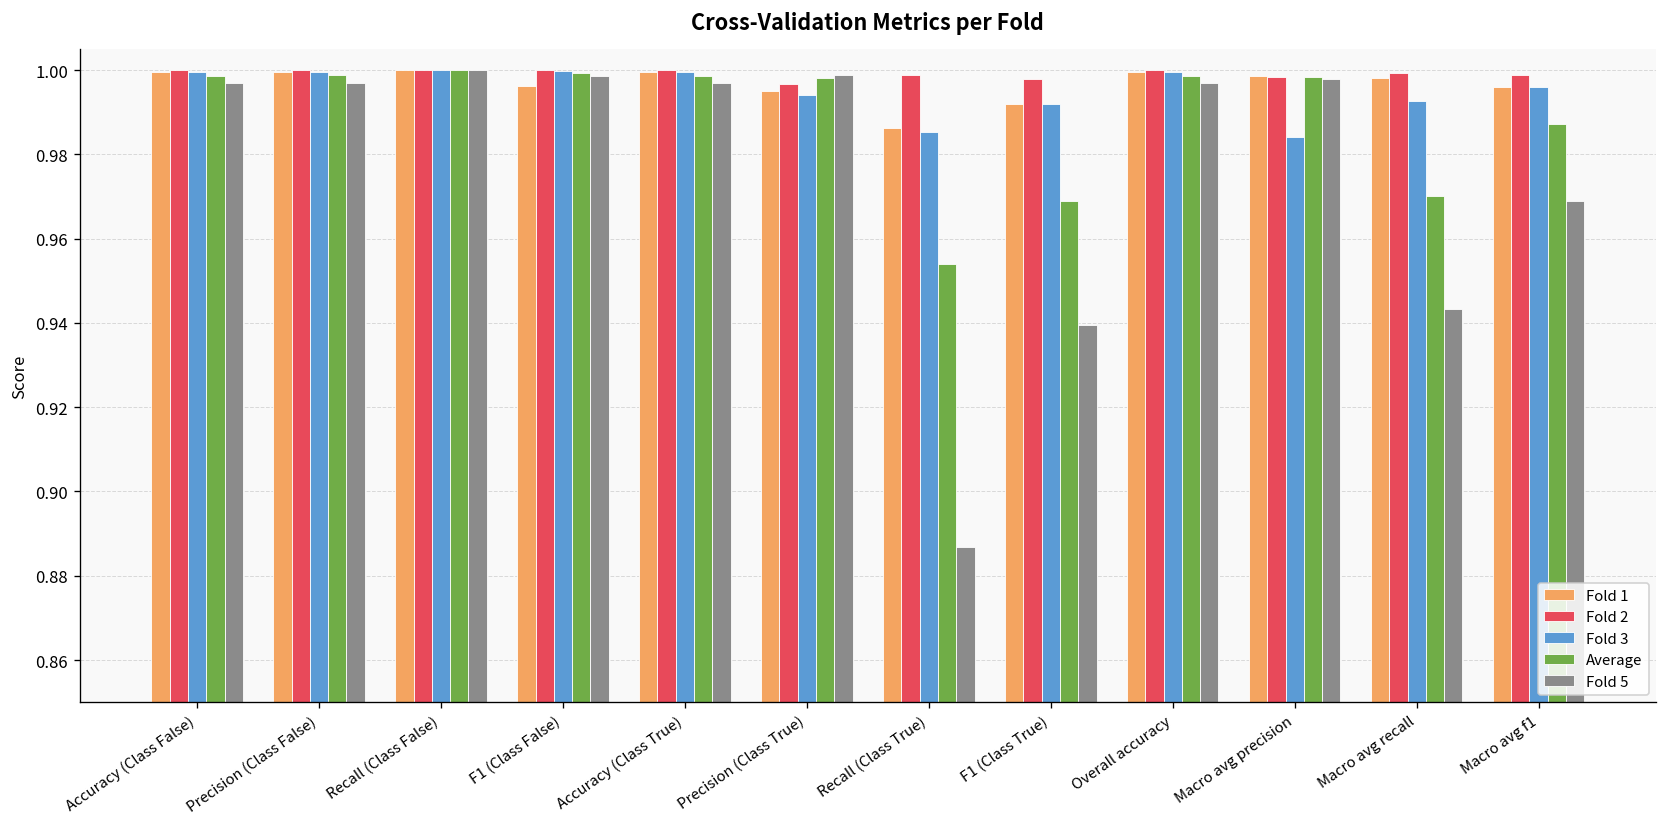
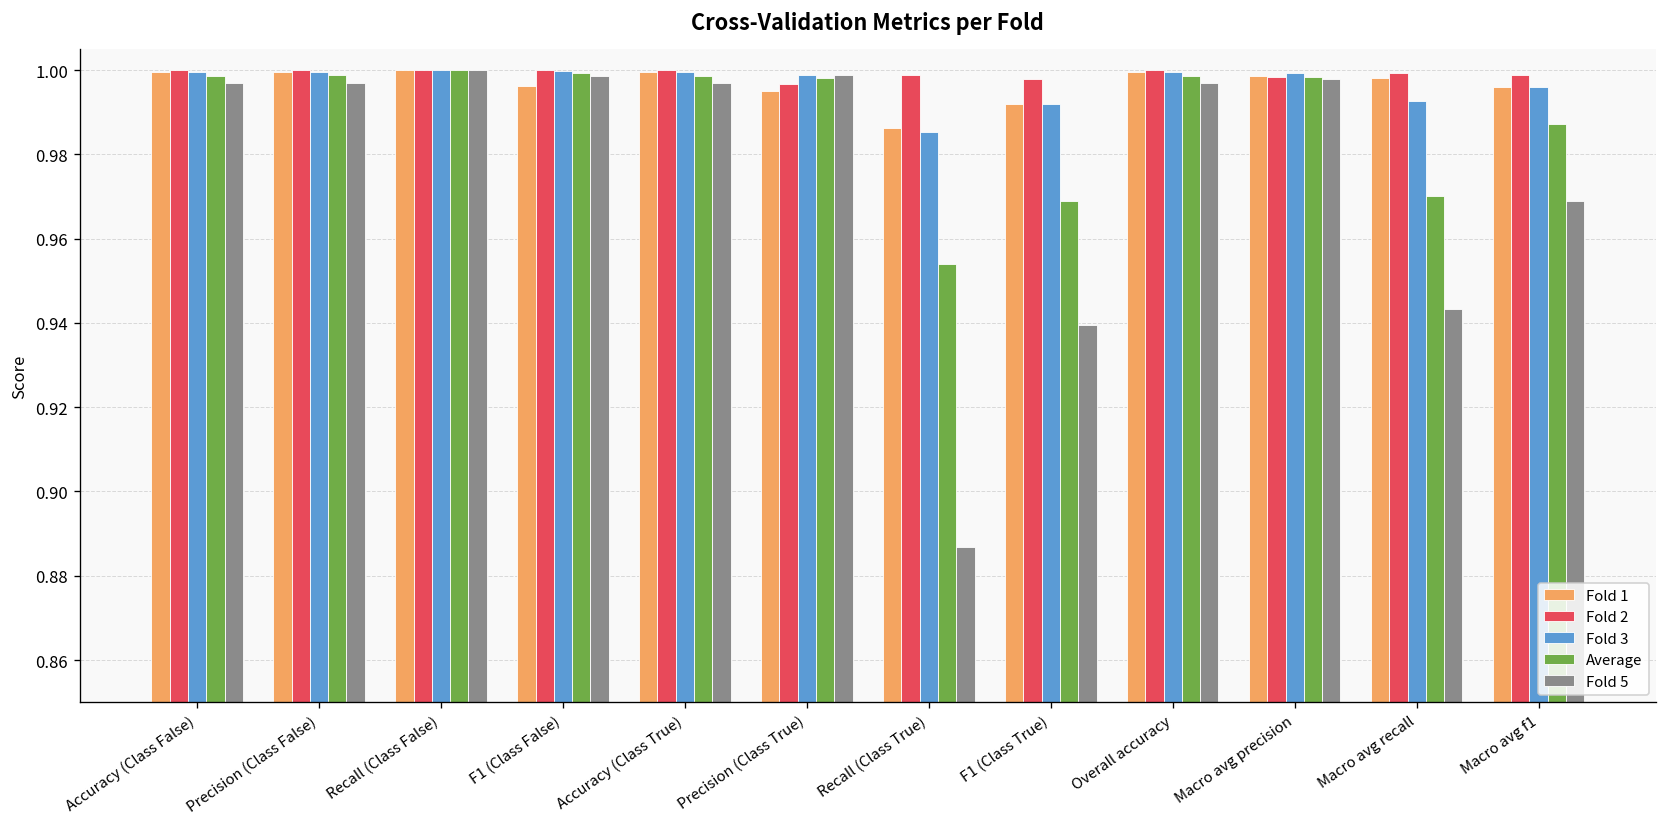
  {
    "Fold 1": {
      "Accuracy (Class False)": 1.000,
      "Precision (Class False)": 1.000,
      "Recall (Class False)": 1.000,
      "F1 (Class False)": 0.996,
      "Accuracy (Class True)": 1.000,
      "Precision (Class True)": 0.995,
      "Recall (Class True)": 0.986,
      "F1 (Class True)": 0.992,
      "Overall accuracy": 1.000,
      "Macro avg precision": 0.999,
      "Macro avg recall": 0.998,
      "Macro avg f1": 0.996
    },
    "Fold 2": {
      "Accuracy (Class False)": 1.000,
      "Precision (Class False)": 1.000,
      "Recall (Class False)": 1.000,
      "F1 (Class False)": 1.000,
      "Accuracy (Class True)": 1.000,
      "Precision (Class True)": 0.997,
      "Recall (Class True)": 0.999,
      "F1 (Class True)": 0.998,
      "Overall accuracy": 1.000,
      "Macro avg precision": 0.998,
      "Macro avg recall": 0.999,
      "Macro avg f1": 0.999
    },
    "Fold 3": {
      "Accuracy (Class False)": 1.000,
      "Precision (Class False)": 1.000,
      "Recall (Class False)": 1.000,
      "F1 (Class False)": 1.000,
      "Accuracy (Class True)": 1.000,
-     "Precision (Class True)": 0.994,
+     "Precision (Class True)": 0.999,
      "Recall (Class True)": 0.985,
      "F1 (Class True)": 0.992,
      "Overall accuracy": 1.000,
-     "Macro avg precision": 0.984,
+     "Macro avg precision": 0.999,
      "Macro avg recall": 0.993,
      "Macro avg f1": 0.996
    },
    "Average": {
      "Accuracy (Class False)": 0.999,
      "Precision (Class False)": 0.999,
      "Recall (Class False)": 1.000,
      "F1 (Class False)": 0.999,
      "Accuracy (Class True)": 0.999,
      "Precision (Class True)": 0.998,
      "Recall (Class True)": 0.954,
      "F1 (Class True)": 0.969,
      "Overall accuracy": 0.999,
      "Macro avg precision": 0.998,
      "Macro avg recall": 0.970,
      "Macro avg f1": 0.987
    },
    "Fold 5": {
      "Accuracy (Class False)": 0.997,
      "Precision (Class False)": 0.997,
      "Recall (Class False)": 1.000,
      "F1 (Class False)": 0.999,
      "Accuracy (Class True)": 0.997,
      "Precision (Class True)": 0.999,
      "Recall (Class True)": 0.887,
      "F1 (Class True)": 0.940,
      "Overall accuracy": 0.997,
      "Macro avg precision": 0.998,
      "Macro avg recall": 0.943,
      "Macro avg f1": 0.969
    }
  }
